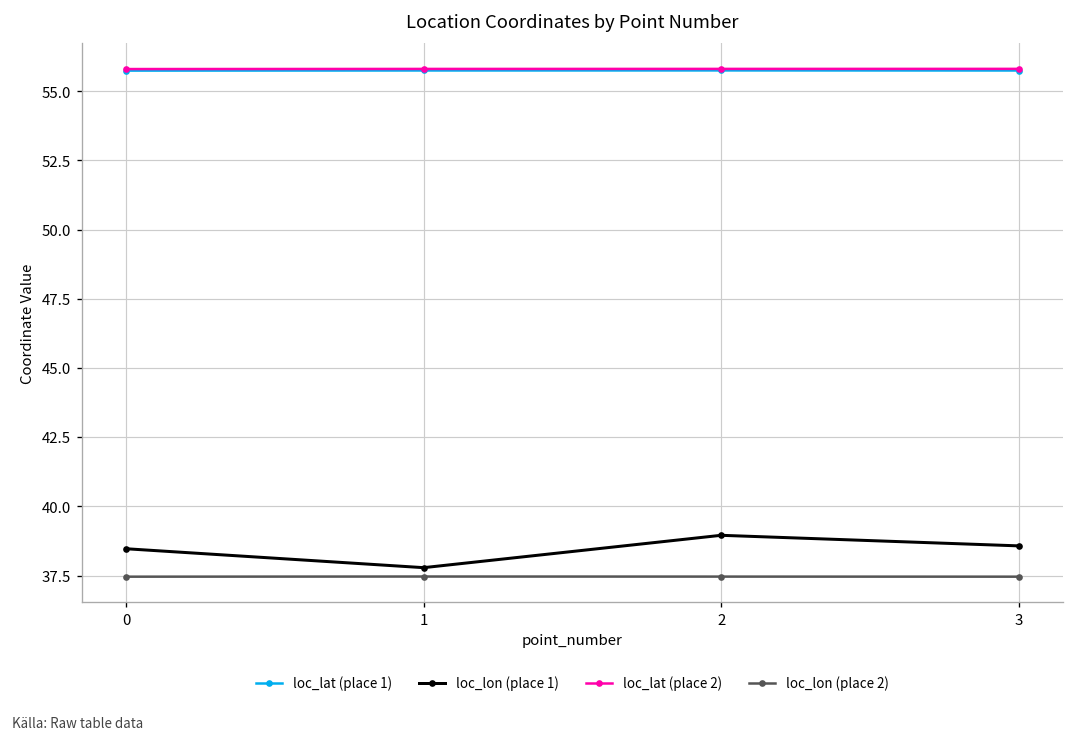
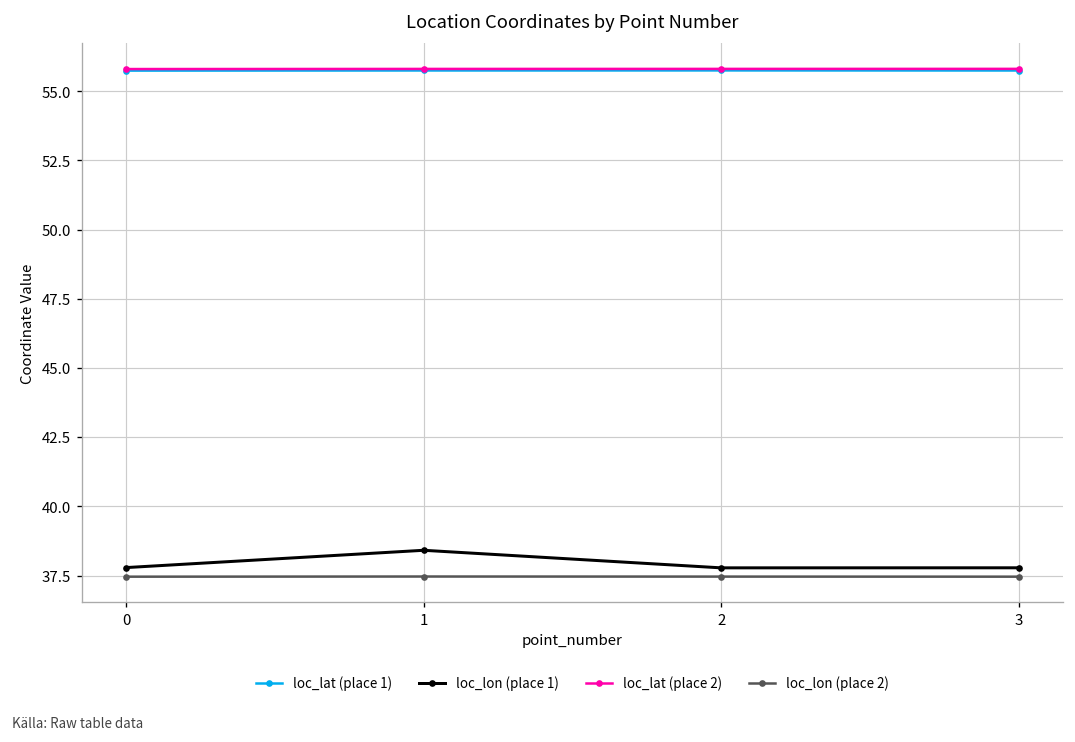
  {
    "loc_lon (place 1)": {
-     "0": 38.5,
-     "1": 37.8,
-     "2": 39.0,
-     "3": 38.6
+     "0": 37.8,
+     "1": 38.4,
+     "2": 37.8,
+     "3": 37.8
    },
    "loc_lon (place 2)": {
      "0": 37.5,
      "1": 37.5,
      "2": 37.5,
      "3": 37.5
    }
  }
